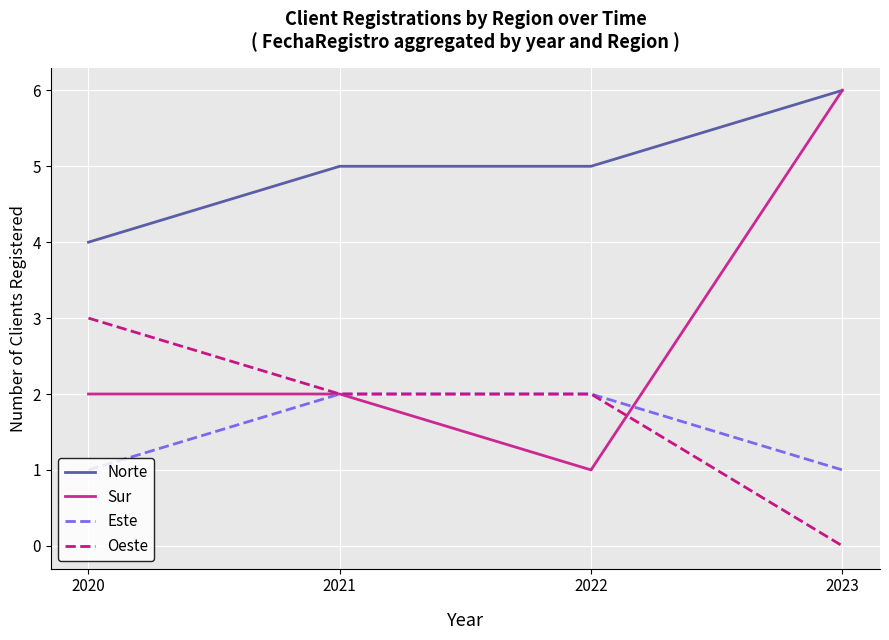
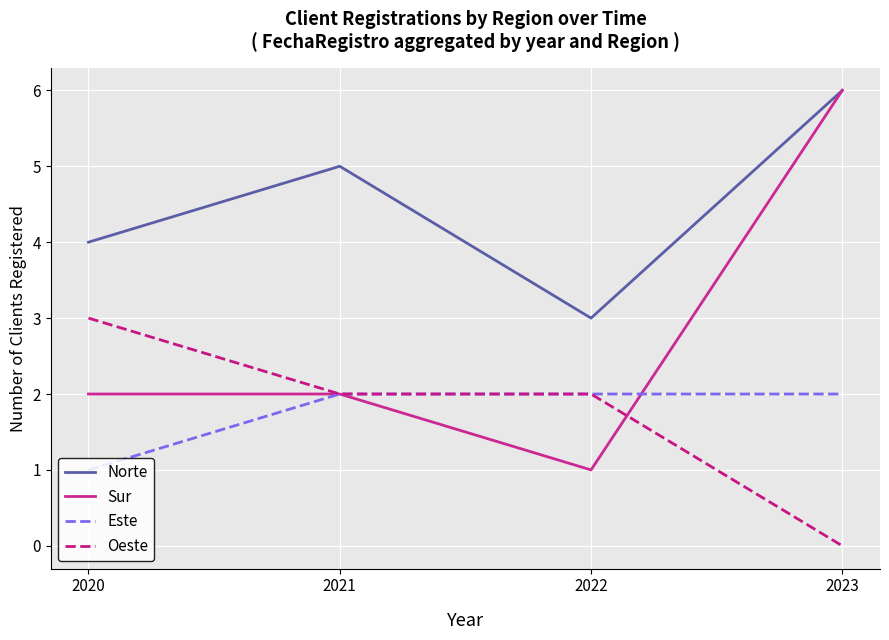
  {
    "Norte": {
      "2020": 4,
      "2021": 5,
-     "2022": 5
+     "2022": 3
    },
    "Este": {
-     "2023": 1
+     "2023": 2
    }
  }
